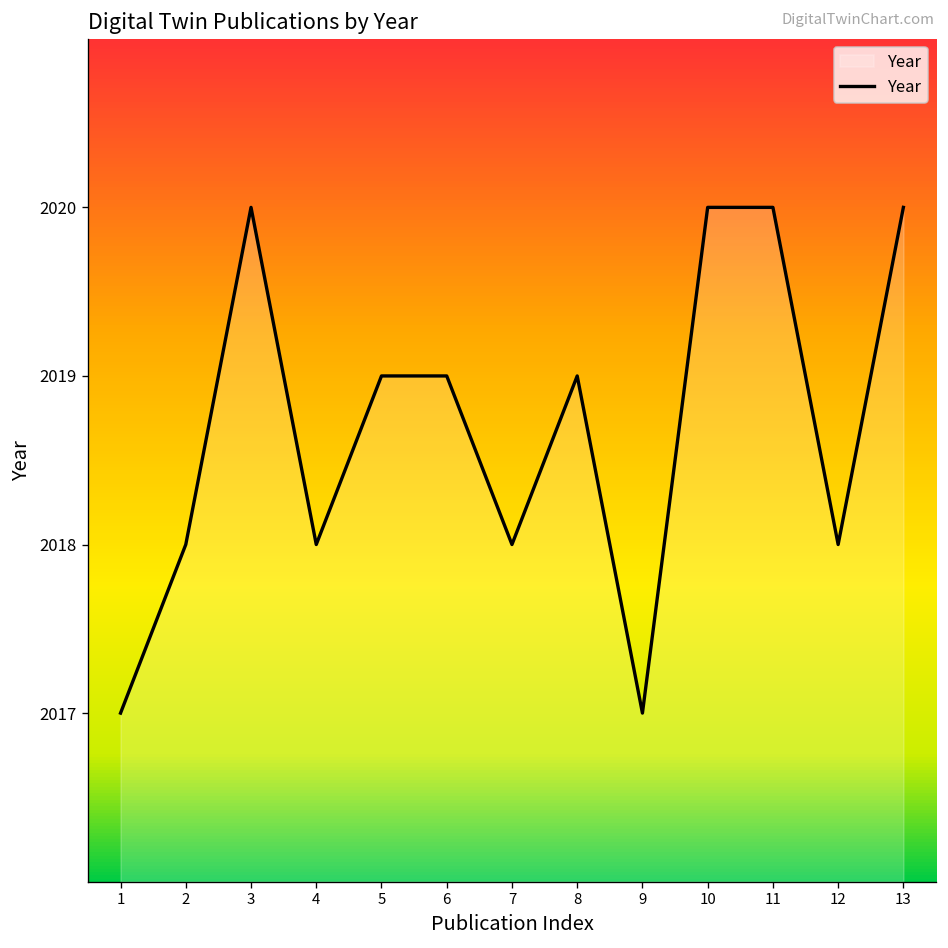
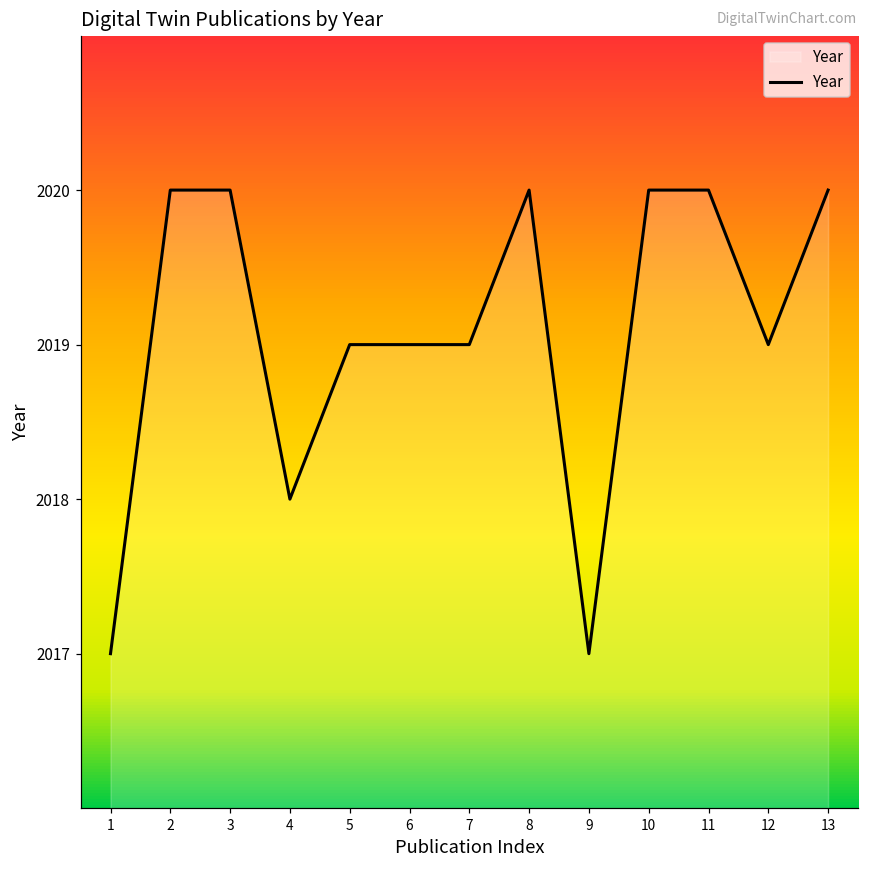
  {
    "1": 2017,
-   "2": 2018,
+   "2": 2020,
    "3": 2020,
    "4": 2018,
    "5": 2019,
    "6": 2019,
-   "7": 2018,
-   "8": 2019,
+   "7": 2019,
+   "8": 2020,
    "9": 2017,
    "10": 2020,
    "11": 2020,
-   "12": 2018,
+   "12": 2019,
    "13": 2020
  }
